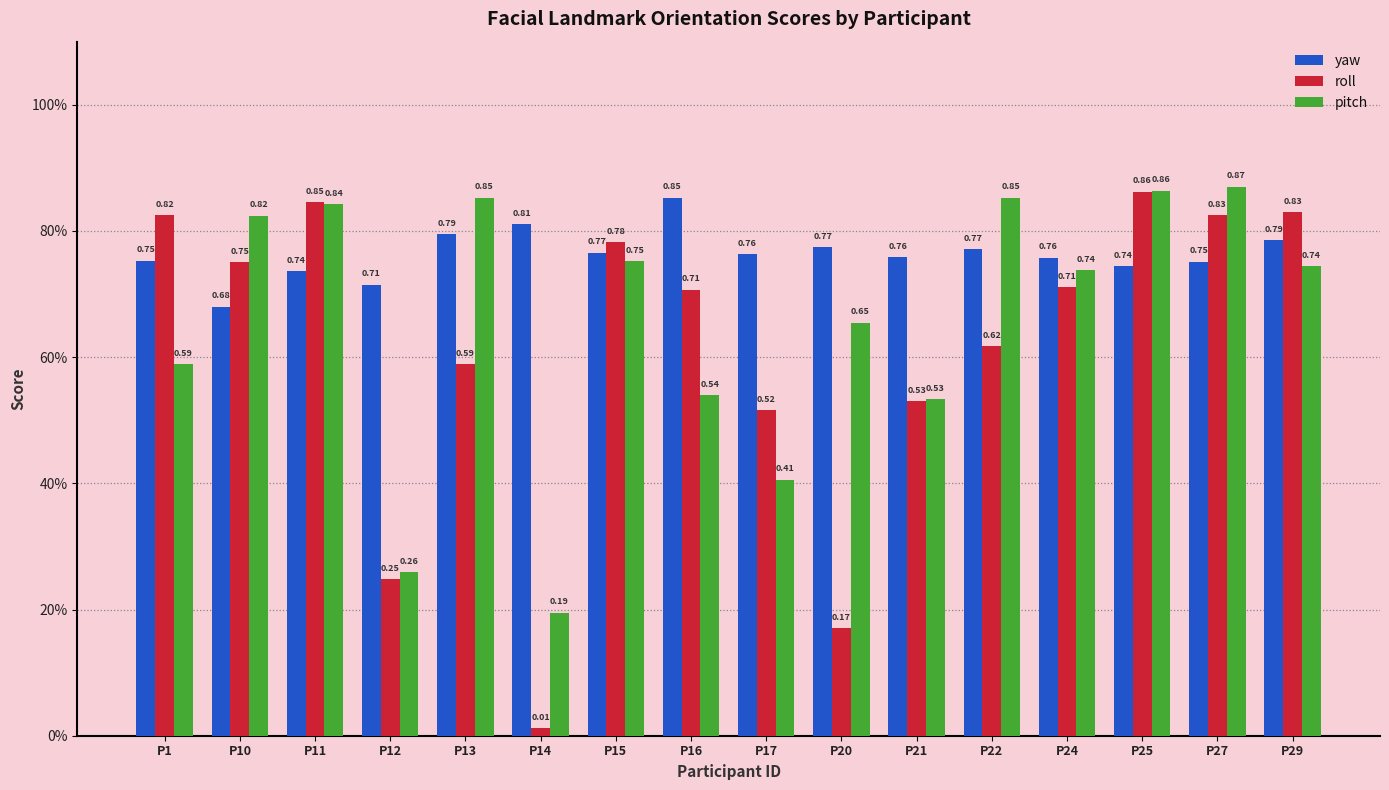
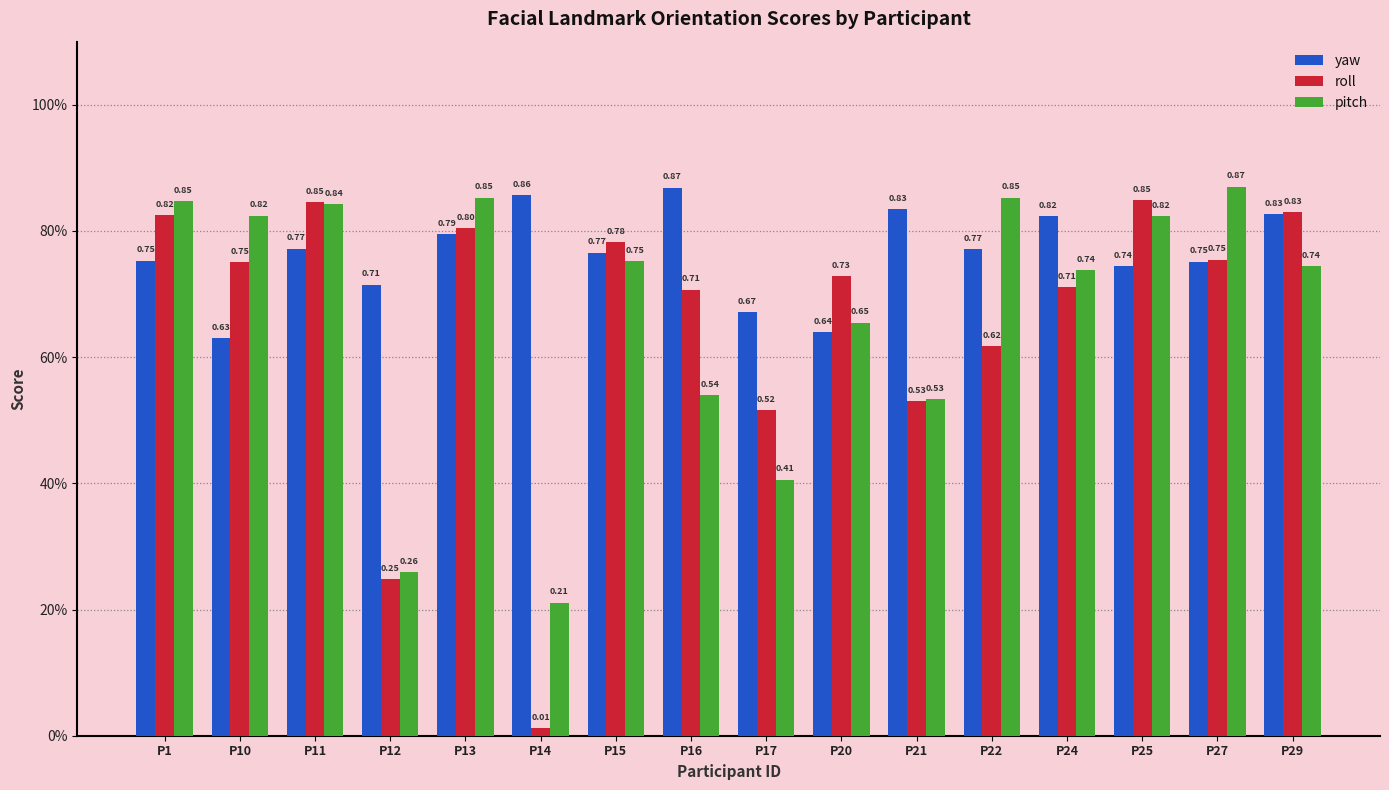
  {
    "yaw": {
      "P1": 0.75,
-     "P10": 0.68,
-     "P11": 0.74,
+     "P10": 0.63,
+     "P11": 0.77,
      "P12": 0.71,
      "P13": 0.79,
-     "P14": 0.81,
+     "P14": 0.86,
      "P15": 0.77,
-     "P16": 0.85,
-     "P17": 0.76,
-     "P20": 0.77,
-     "P21": 0.76,
+     "P16": 0.87,
+     "P17": 0.67,
+     "P20": 0.64,
+     "P21": 0.83,
      "P22": 0.77,
-     "P24": 0.76,
+     "P24": 0.82,
      "P25": 0.74,
      "P27": 0.75,
-     "P29": 0.79
+     "P29": 0.83
    },
    "roll": {
      "P1": 0.82,
      "P10": 0.75,
      "P11": 0.85,
      "P12": 0.25,
-     "P13": 0.59,
+     "P13": 0.80,
      "P14": 0.01,
      "P15": 0.78,
      "P16": 0.71,
      "P17": 0.52,
-     "P20": 0.17,
+     "P20": 0.73,
      "P21": 0.53,
      "P22": 0.62,
      "P24": 0.71,
-     "P25": 0.86,
-     "P27": 0.83,
+     "P25": 0.85,
+     "P27": 0.75,
      "P29": 0.83
    },
    "pitch": {
-     "P1": 0.59,
+     "P1": 0.85,
      "P10": 0.82,
      "P11": 0.84,
      "P12": 0.26,
      "P13": 0.85,
-     "P14": 0.19,
+     "P14": 0.21,
      "P15": 0.75,
      "P16": 0.54,
      "P17": 0.41,
      "P20": 0.65,
      "P21": 0.53,
      "P22": 0.85,
      "P24": 0.74,
-     "P25": 0.86,
+     "P25": 0.82,
      "P27": 0.87,
      "P29": 0.74
    }
  }
